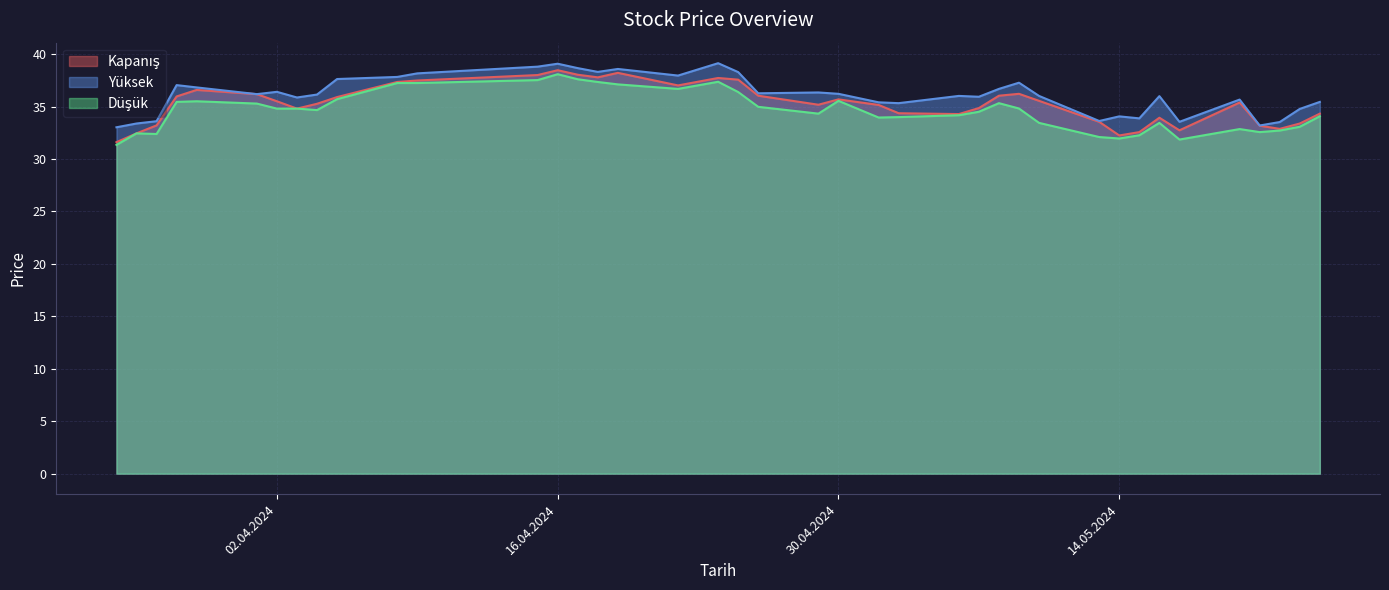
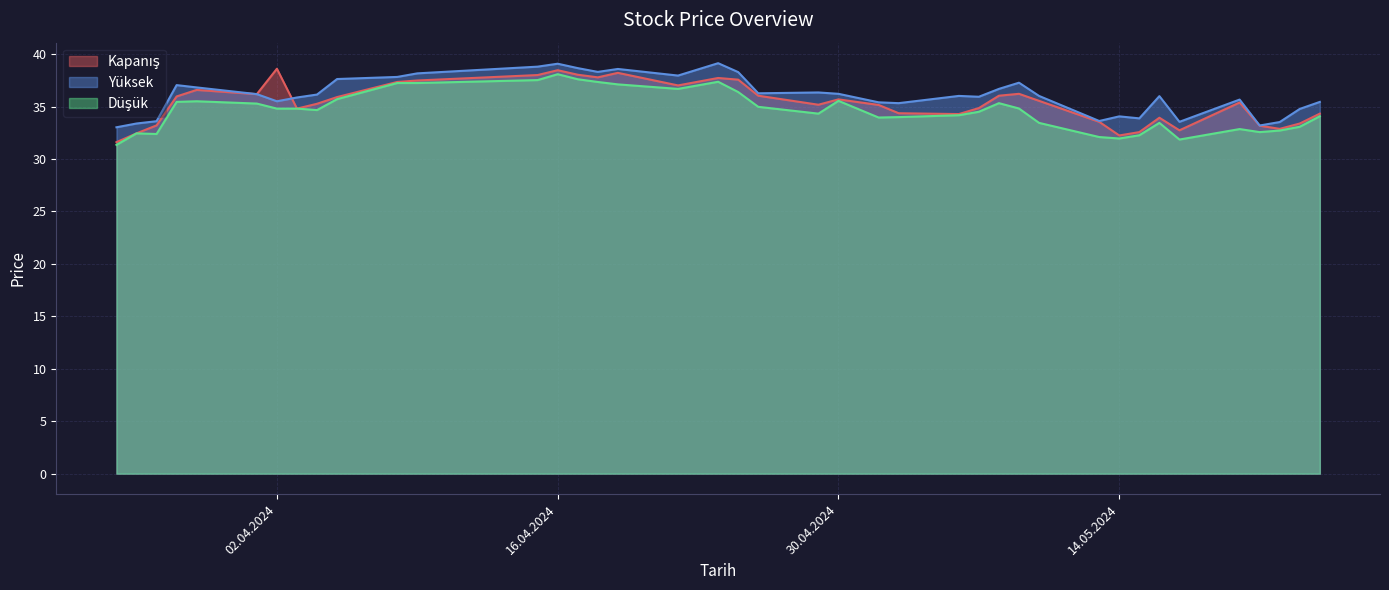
  {
    "Kapanış": {
-     "02.04.2024": 35.5,
+     "02.04.2024": 38.6,
      "16.04.2024": 38.5,
      "14.05.2024": 32.2
    },
    "Yüksek": {
-     "02.04.2024": 36.4,
+     "02.04.2024": 35.5,
      "16.04.2024": 39.1,
      "30.04.2024": 36.2,
      "14.05.2024": 34.1
    },
    "Düşük": {
      "02.04.2024": 34.8,
      "16.04.2024": 38.1,
      "14.05.2024": 32.0
    }
  }
